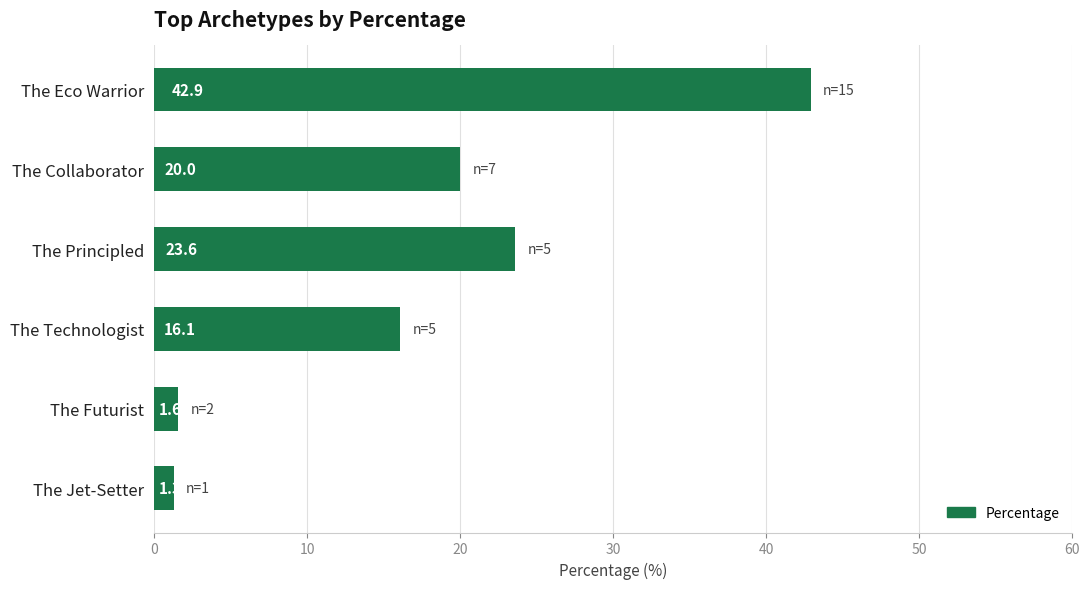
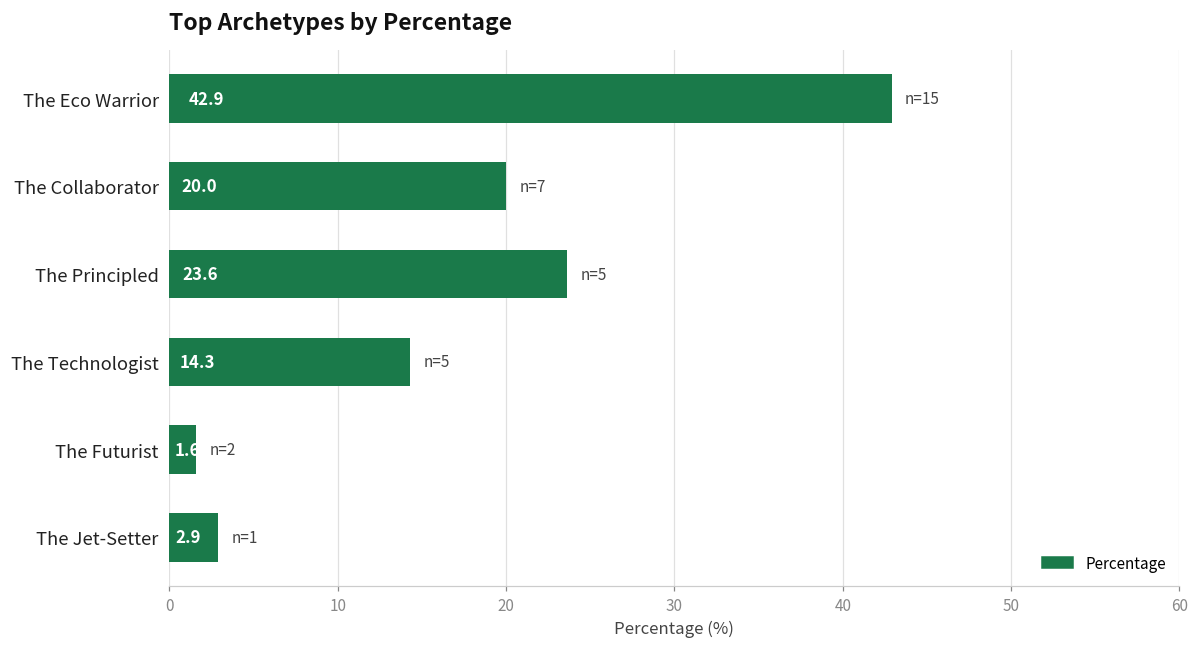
  {
    "The Eco Warrior": 42.9,
    "The Collaborator": 20.0,
    "The Principled": 23.6,
-   "The Technologist": 16.1,
+   "The Technologist": 14.3,
    "The Futurist": 1.6,
-   "The Jet-Setter": 1.3
+   "The Jet-Setter": 2.9
  }
